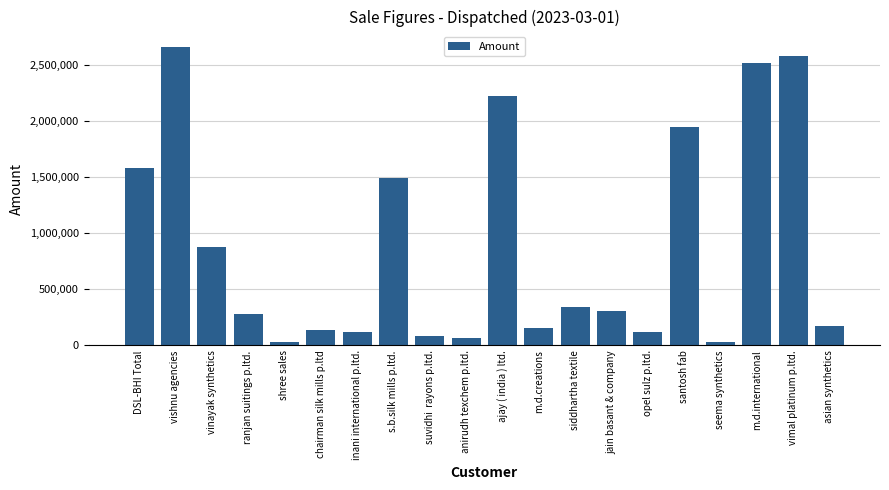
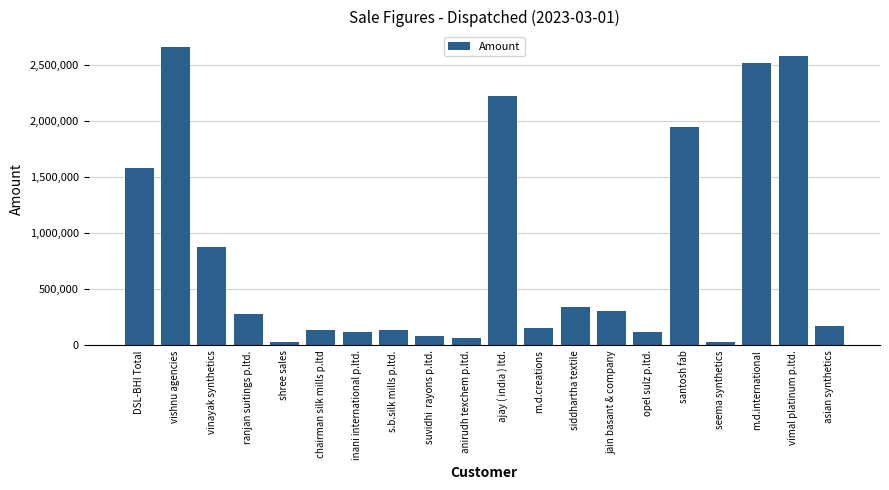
  {
    "DSL-BHI Total": "1,590,000",
    "vishnu agencies": "2,670,000",
    "vinayak synthetics": "880,000",
    "ranjan suitings p.ltd.": "280,000",
    "shree sales": "30,000",
    "chairman silk mills p.ltd": "140,000",
    "inani international p.ltd.": "120,000",
-   "s.b.silk mills p.ltd.": "1,490,000",
+   "s.b.silk mills p.ltd.": "130,000",
    "suvidhi rayons p.ltd.": "80,000",
    "anirudh texchem p.ltd.": "70,000",
    "ajay ( india ) ltd.": "2,230,000",
    "m.d.creations": "160,000",
    "siddhartha textile": "340,000",
    "jain basant & company": "310,000",
    "opel sulz p.ltd.": "120,000",
    "santosh fab": "1,950,000",
    "seema synthetics": "30,000",
    "m.d.international": "2,520,000",
    "vimal platinum p.ltd.": "2,580,000",
    "asian synthetics": "180,000"
  }
